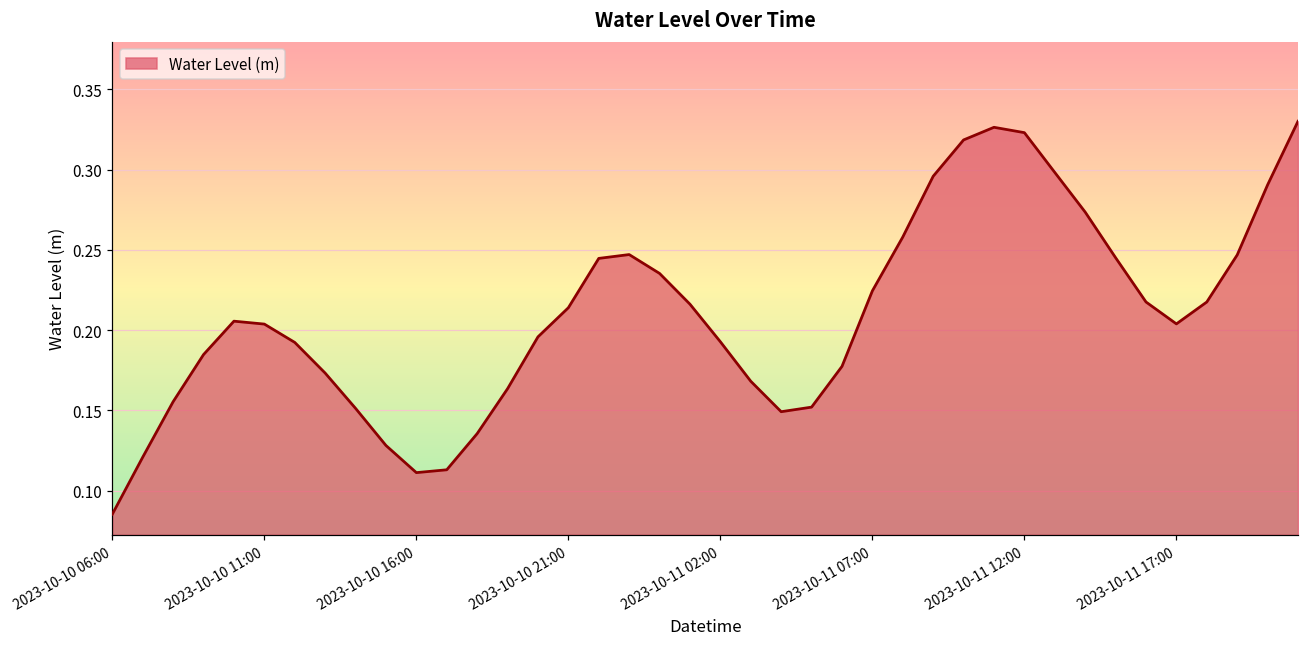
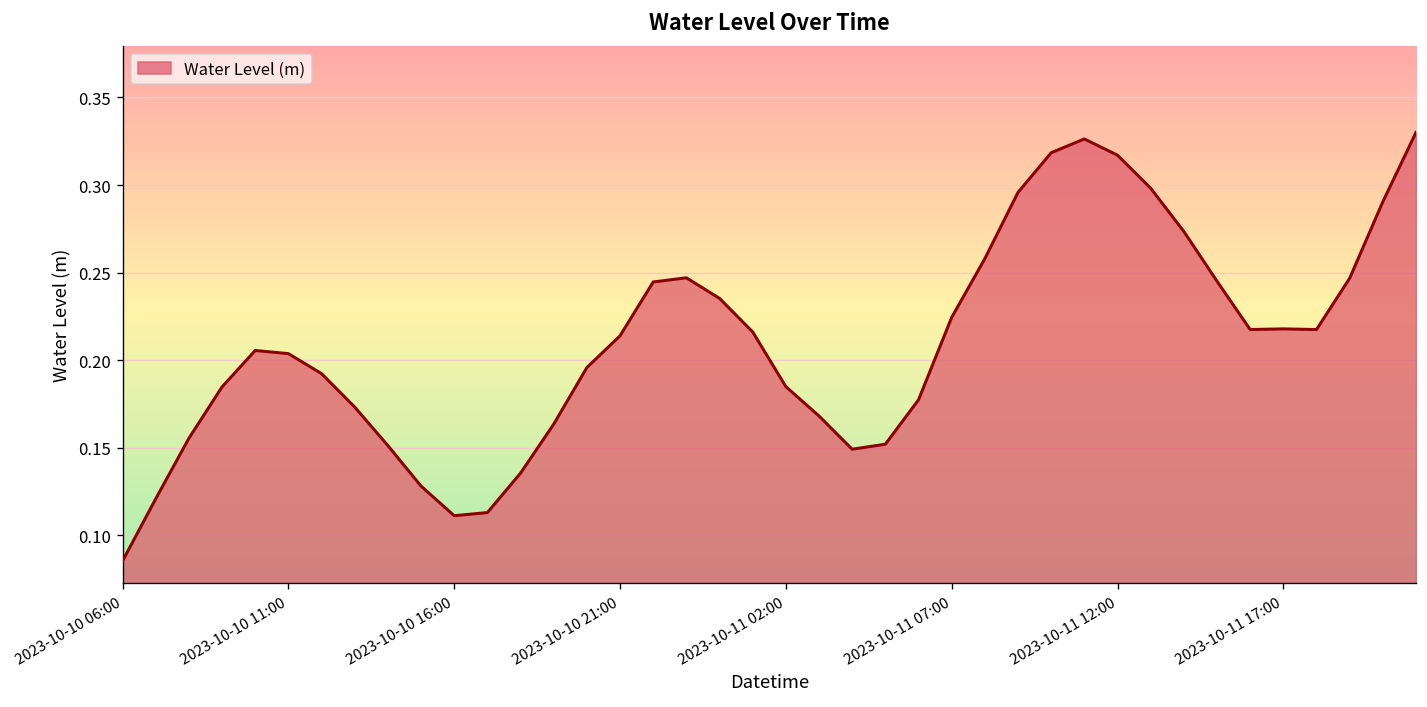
  {
    "2023-10-10 06:00": 0.085,
    "2023-10-10 11:00": 0.204,
    "2023-10-10 16:00": 0.111,
    "2023-10-10 21:00": 0.214,
-   "2023-10-11 02:00": 0.193,
+   "2023-10-11 02:00": 0.185,
    "2023-10-11 07:00": 0.224,
-   "2023-10-11 12:00": 0.323,
-   "2023-10-11 17:00": 0.204
+   "2023-10-11 12:00": 0.317,
+   "2023-10-11 17:00": 0.218
  }
